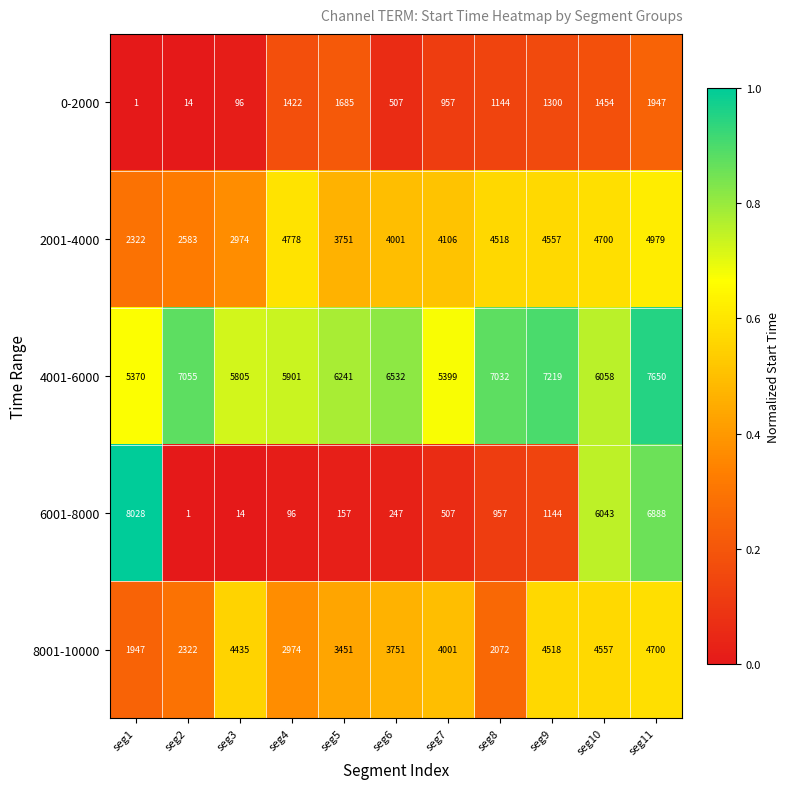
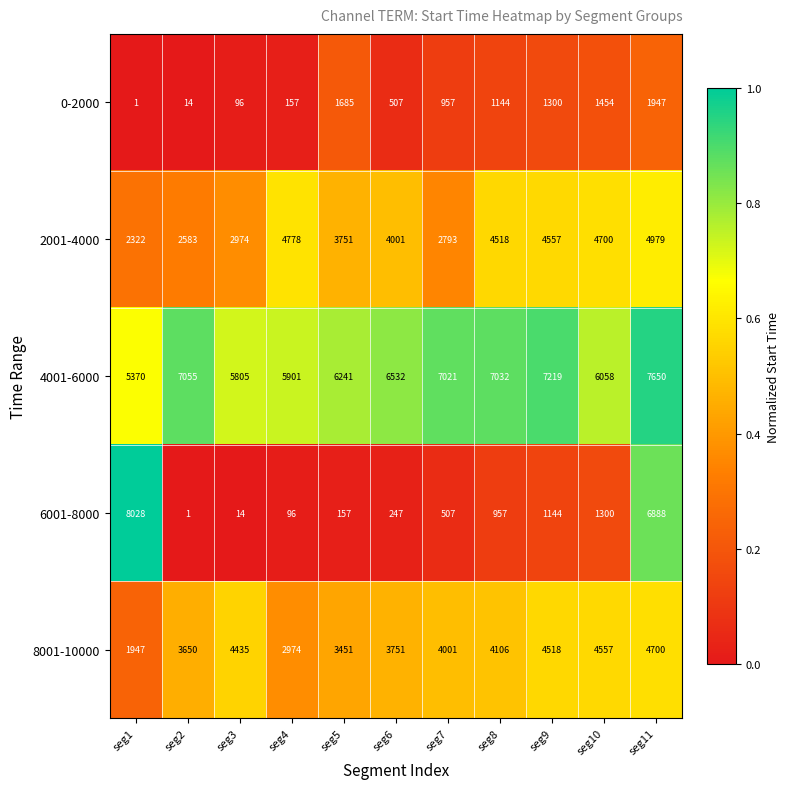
  {
    "0-2000": {
      "seg1": 1,
      "seg2": 14,
      "seg3": 96,
-     "seg4": 1422,
+     "seg4": 157,
      "seg5": 1685,
      "seg6": 507,
      "seg7": 957,
      "seg8": 1144,
      "seg9": 1300,
      "seg10": 1454,
      "seg11": 1947
    },
    "2001-4000": {
      "seg1": 2322,
      "seg2": 2583,
      "seg3": 2974,
      "seg4": 4778,
      "seg5": 3751,
      "seg6": 4001,
-     "seg7": 4106,
+     "seg7": 2793,
      "seg8": 4518,
      "seg9": 4557,
      "seg10": 4700,
      "seg11": 4979
    },
    "4001-6000": {
      "seg1": 5370,
      "seg2": 7055,
      "seg3": 5805,
      "seg4": 5901,
      "seg5": 6241,
      "seg6": 6532,
-     "seg7": 5399,
+     "seg7": 7021,
      "seg8": 7032,
      "seg9": 7219,
      "seg10": 6058,
      "seg11": 7650
    },
    "6001-8000": {
      "seg1": 8028,
      "seg2": 1,
      "seg3": 14,
      "seg4": 96,
      "seg5": 157,
      "seg6": 247,
      "seg7": 507,
      "seg8": 957,
      "seg9": 1144,
-     "seg10": 6043,
+     "seg10": 1300,
      "seg11": 6888
    },
    "8001-10000": {
      "seg1": 1947,
-     "seg2": 2322,
+     "seg2": 3650,
      "seg3": 4435,
      "seg4": 2974,
      "seg5": 3451,
      "seg6": 3751,
      "seg7": 4001,
-     "seg8": 2072,
+     "seg8": 4106,
      "seg9": 4518,
      "seg10": 4557,
      "seg11": 4700
    }
  }
